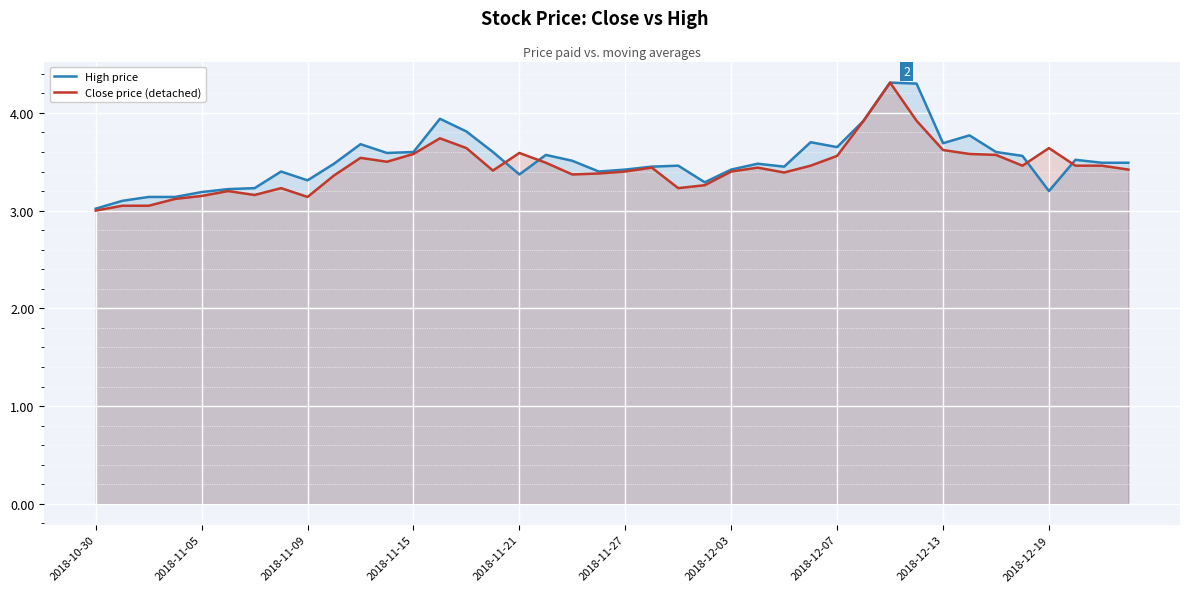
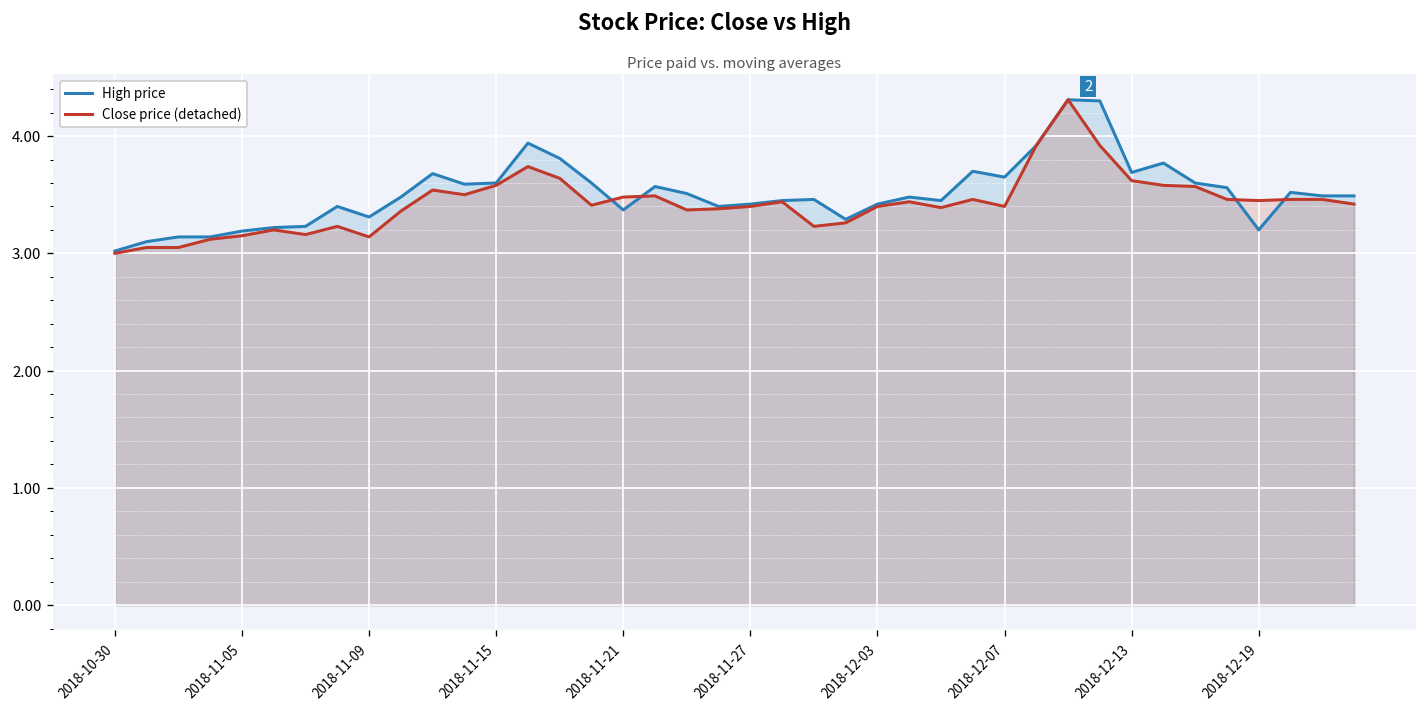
  {
    "High price": {
      "2018-11-05": 3.2,
      "2018-11-09": 3.3,
      "2018-11-21": 3.4,
      "2018-12-07": 3.7,
      "2018-12-13": 3.7,
      "2018-12-19": 3.2
    },
    "Close price (detached)": {
      "2018-11-05": 3.2,
      "2018-11-09": 3.1,
-     "2018-11-21": 3.6,
-     "2018-12-07": 3.6,
+     "2018-11-21": 3.5,
+     "2018-12-07": 3.4,
      "2018-12-13": 3.6,
-     "2018-12-19": 3.6
+     "2018-12-19": 3.5
    }
  }
